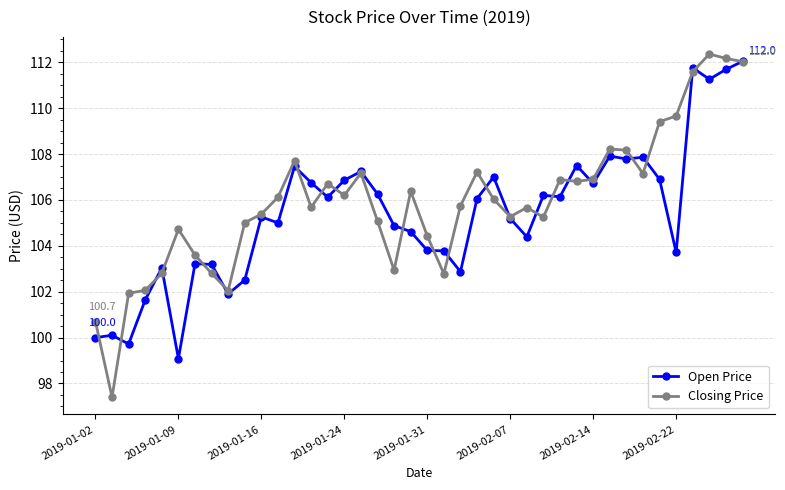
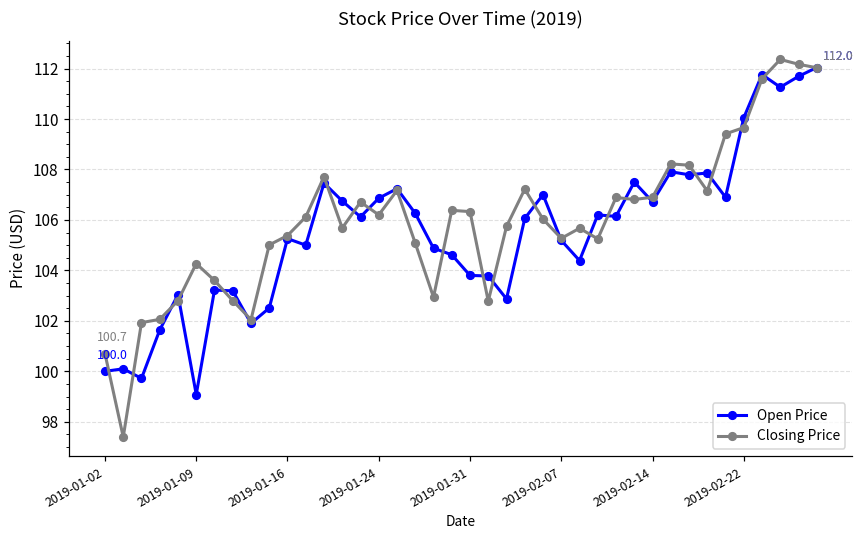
  {
    "Open Price": {
      "2019-01-09": 99.1,
      "2019-01-16": 105.3,
      "2019-01-24": 106.9,
      "2019-01-31": 103.8,
      "2019-02-14": 106.7,
-     "2019-02-22": 103.7
+     "2019-02-22": 110.1
    },
    "Closing Price": {
-     "2019-01-09": 104.7,
+     "2019-01-09": 104.3,
      "2019-01-16": 105.4,
      "2019-01-24": 106.2,
-     "2019-01-31": 104.4,
+     "2019-01-31": 106.3,
      "2019-02-14": 106.9,
      "2019-02-22": 109.7
    }
  }
